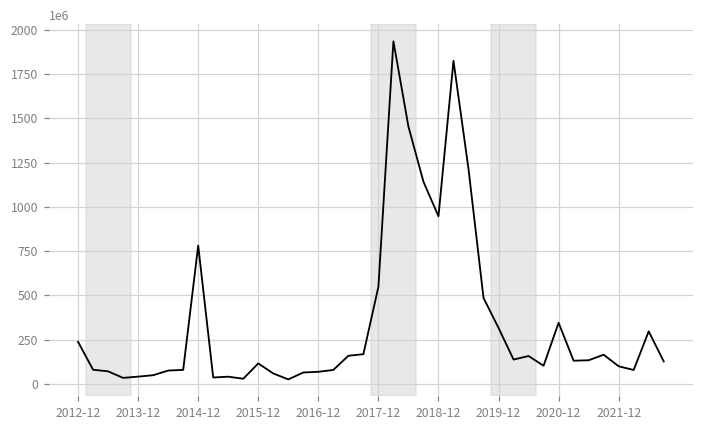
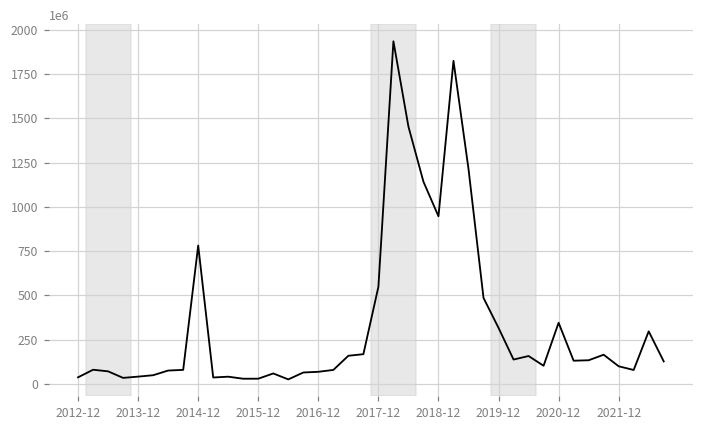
  {
-   "2012-12": 240000000,
+   "2012-12": 40000000,
    "2013-12": 40000000,
    "2014-12": 780000000,
-   "2015-12": 110000000,
+   "2015-12": 30000000,
    "2016-12": 70000000,
    "2017-12": 550000000,
    "2018-12": 950000000,
    "2019-12": 320000000,
    "2020-12": 340000000,
    "2021-12": 100000000
  }
